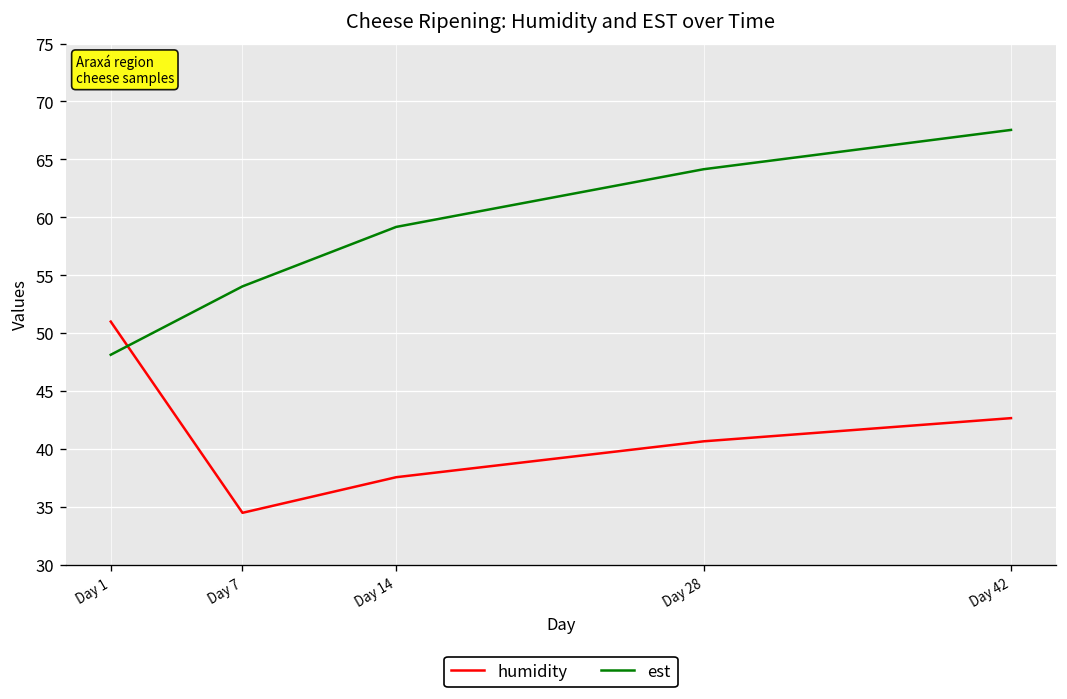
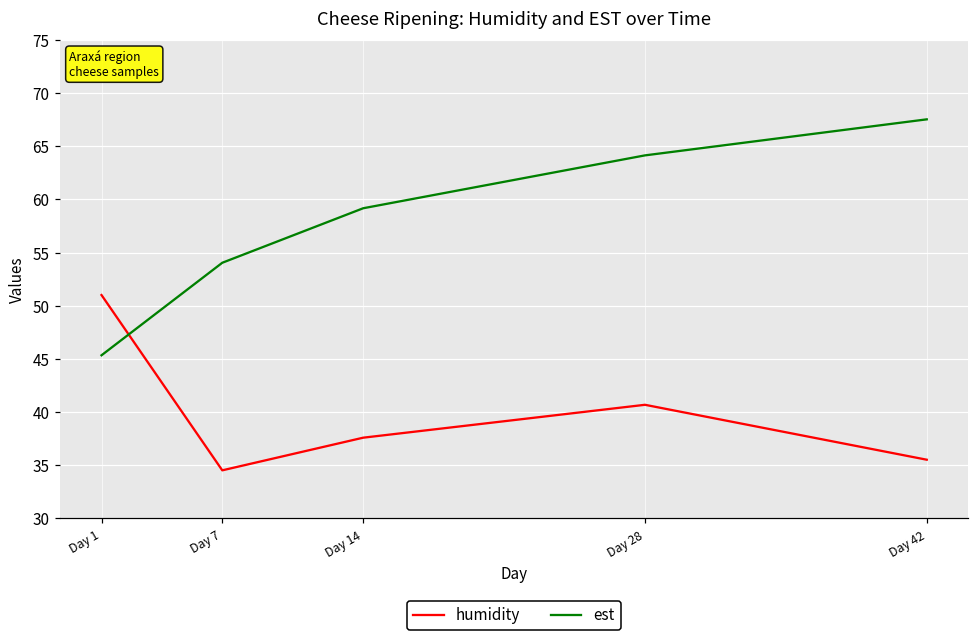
  {
    "humidity": {
      "Day 1": 51,
      "Day 7": 35,
      "Day 14": 38,
      "Day 28": 41,
-     "Day 42": 43
+     "Day 42": 36
    },
    "est": {
-     "Day 1": 48,
+     "Day 1": 45,
      "Day 7": 54,
      "Day 14": 59,
      "Day 28": 64,
      "Day 42": 68
    }
  }
